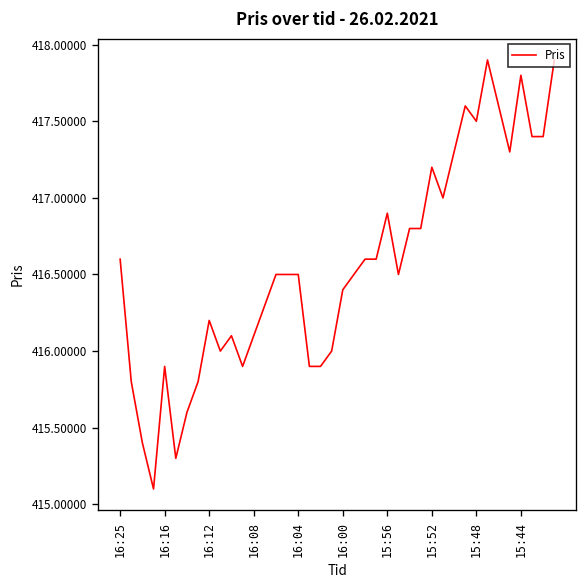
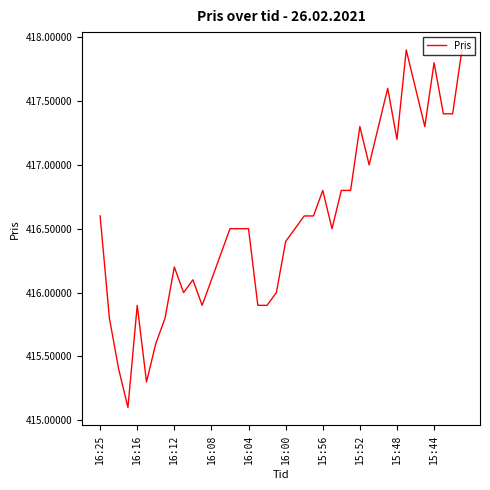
  {
    "16:25": 416.6,
    "16:16": 415.9,
    "16:12": 416.2,
    "16:08": 416.1,
    "16:04": 416.5,
    "16:00": 416.4,
-   "15:56": 416.9,
-   "15:52": 417.2,
-   "15:48": 417.5,
+   "15:56": 416.8,
+   "15:52": 417.3,
+   "15:48": 417.2,
    "15:44": 417.8
  }
